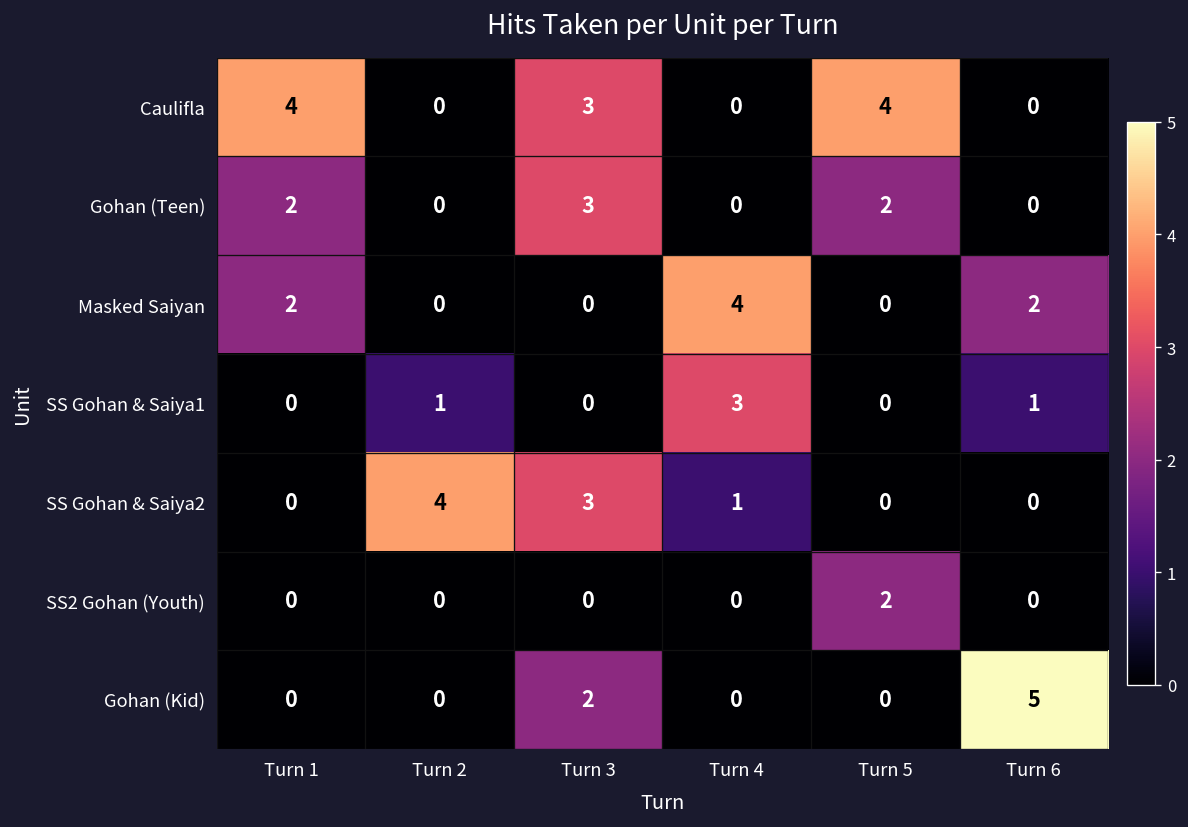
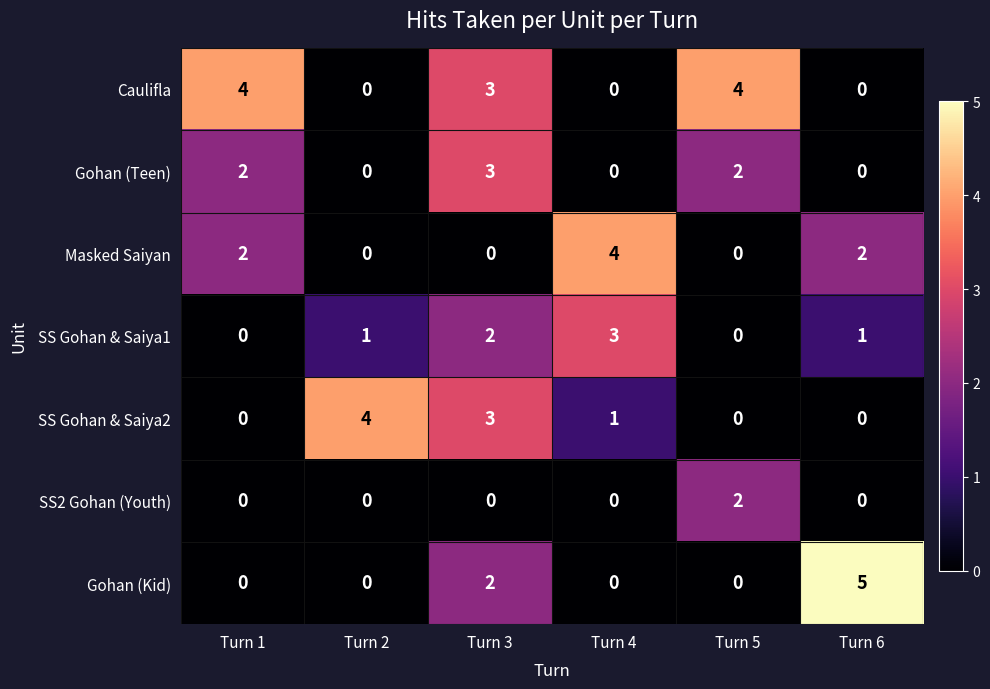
  {
    "Caulifla": {
      "Turn 1": 4,
      "Turn 2": 0,
      "Turn 3": 3,
      "Turn 4": 0,
      "Turn 5": 4,
      "Turn 6": 0
    },
    "Gohan (Teen)": {
      "Turn 1": 2,
      "Turn 2": 0,
      "Turn 3": 3,
      "Turn 4": 0,
      "Turn 5": 2,
      "Turn 6": 0
    },
    "Masked Saiyan": {
      "Turn 1": 2,
      "Turn 2": 0,
      "Turn 3": 0,
      "Turn 4": 4,
      "Turn 5": 0,
      "Turn 6": 2
    },
    "SS Gohan & Saiya1": {
      "Turn 1": 0,
      "Turn 2": 1,
-     "Turn 3": 0,
+     "Turn 3": 2,
      "Turn 4": 3,
      "Turn 5": 0,
      "Turn 6": 1
    },
    "SS Gohan & Saiya2": {
      "Turn 1": 0,
      "Turn 2": 4,
      "Turn 3": 3,
      "Turn 4": 1,
      "Turn 5": 0,
      "Turn 6": 0
    },
    "SS2 Gohan (Youth)": {
      "Turn 1": 0,
      "Turn 2": 0,
      "Turn 3": 0,
      "Turn 4": 0,
      "Turn 5": 2,
      "Turn 6": 0
    },
    "Gohan (Kid)": {
      "Turn 1": 0,
      "Turn 2": 0,
      "Turn 3": 2,
      "Turn 4": 0,
      "Turn 5": 0,
      "Turn 6": 5
    }
  }
